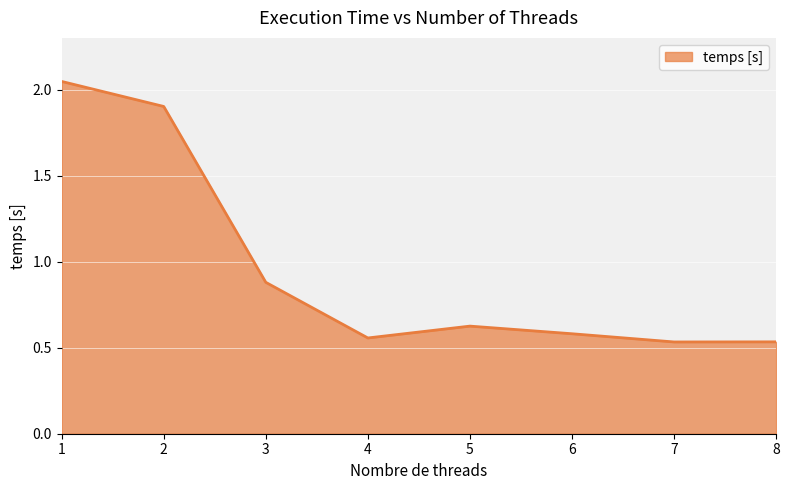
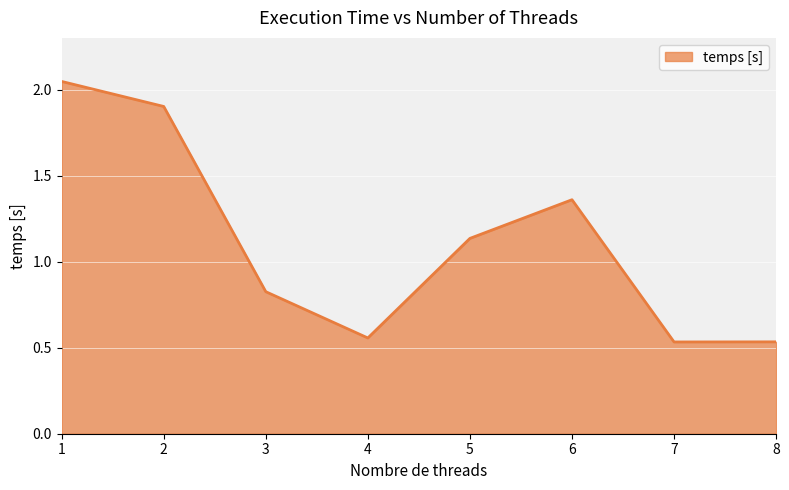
  {
    "1": 2.05,
    "2": 1.90,
-   "3": 0.88,
+   "3": 0.83,
    "4": 0.56,
-   "5": 0.63,
-   "6": 0.58,
+   "5": 1.13,
+   "6": 1.36,
    "7": 0.53,
    "8": 0.53
  }
